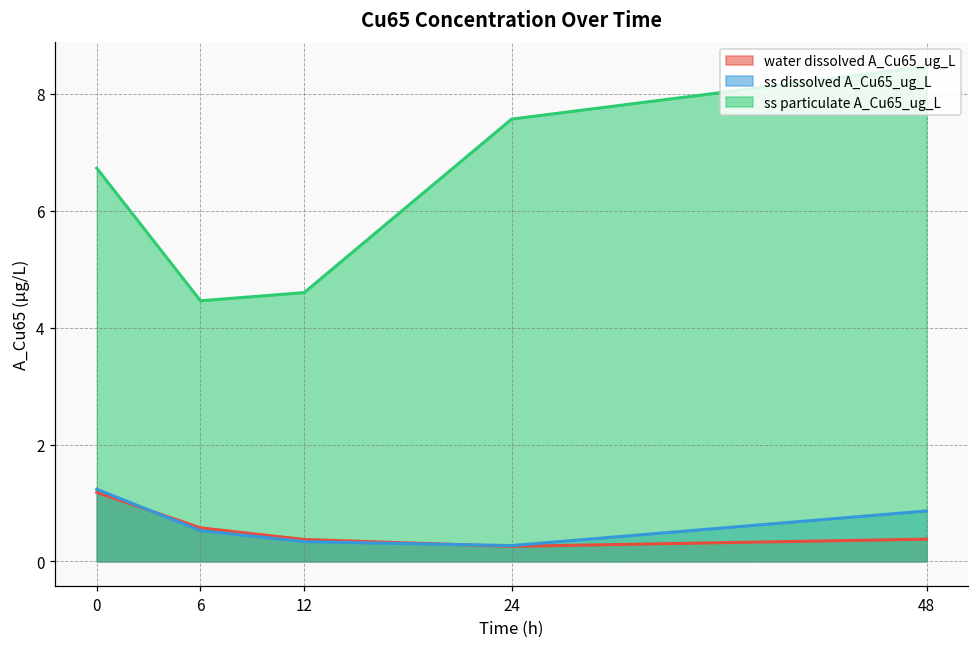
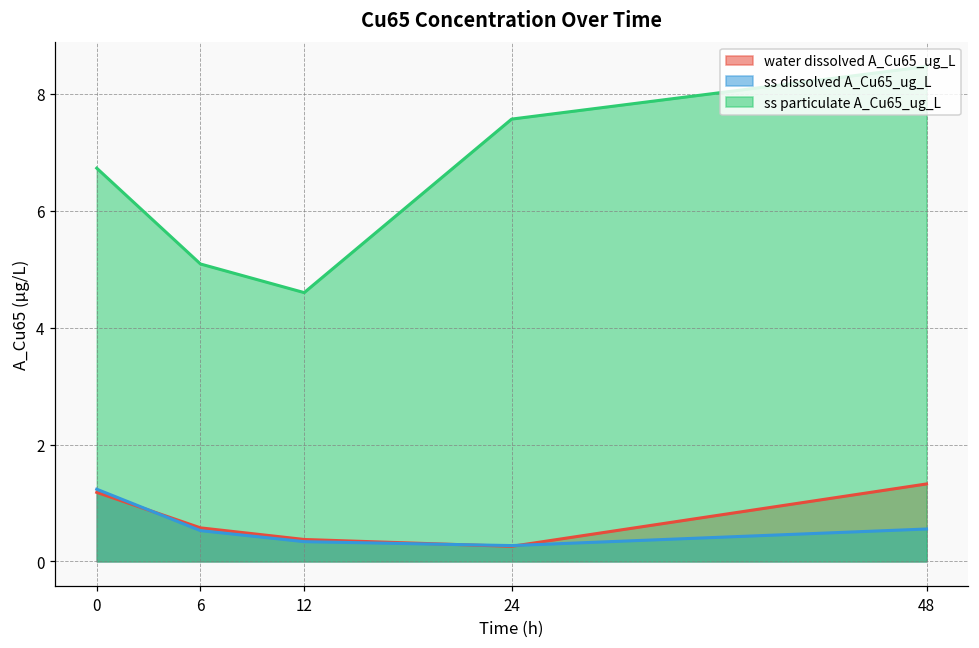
  {
    "water dissolved A_Cu65_ug_L": {
      "0": 1.2,
-     "48": 0.4
+     "48": 1.3
    },
    "ss dissolved A_Cu65_ug_L": {
      "0": 1.2,
-     "48": 0.9
+     "48": 0.6
    },
    "ss particulate A_Cu65_ug_L": {
      "0": 6.7,
-     "6": 4.5,
+     "6": 5.1,
      "12": 4.6,
      "24": 7.6
    }
  }
